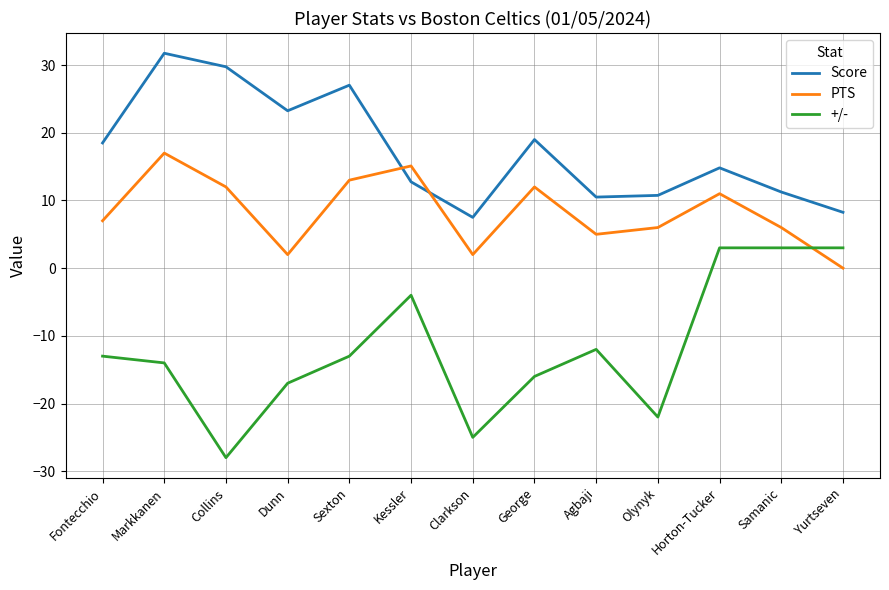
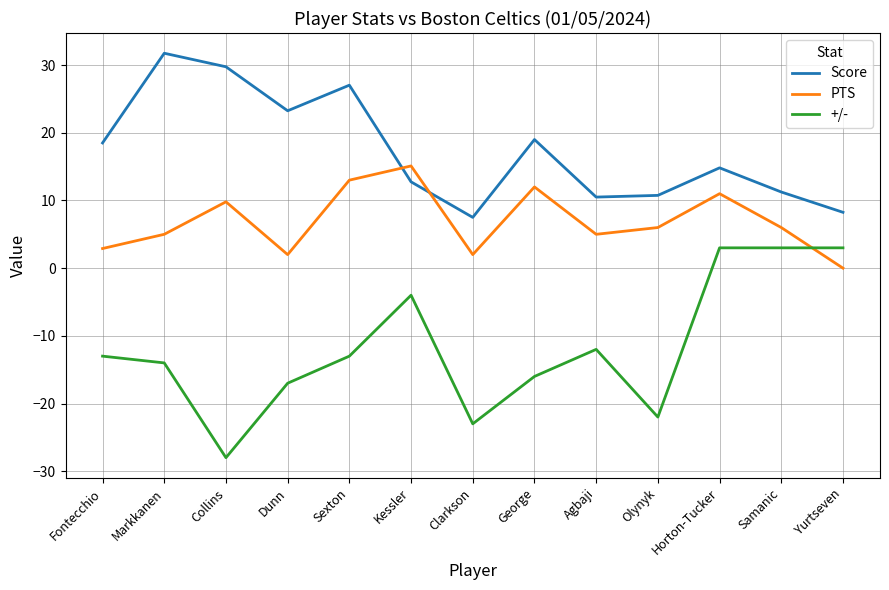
  {
    "Score": {
      "Fontecchio": 19,
      "Markkanen": 32,
      "Collins": 30,
      "Dunn": 23,
      "Sexton": 27,
      "Kessler": 13,
      "Clarkson": 8,
      "George": 19,
      "Agbaji": 11,
      "Olynyk": 11,
      "Horton-Tucker": 15,
      "Samanic": 11,
      "Yurtseven": 8
    },
    "PTS": {
-     "Fontecchio": 7,
-     "Markkanen": 17,
-     "Collins": 12,
+     "Fontecchio": 3,
+     "Markkanen": 5,
+     "Collins": 10,
      "Dunn": 2,
      "Sexton": 13,
      "Kessler": 15,
      "Clarkson": 2,
      "George": 12,
      "Agbaji": 5,
      "Olynyk": 6,
      "Horton-Tucker": 11,
      "Samanic": 6,
      "Yurtseven": 0
    },
    "+/-": {
      "Fontecchio": -13,
      "Markkanen": -14,
      "Collins": -28,
      "Dunn": -17,
      "Sexton": -13,
      "Kessler": -4,
-     "Clarkson": -25,
+     "Clarkson": -23,
      "George": -16,
      "Agbaji": -12,
      "Olynyk": -22,
      "Horton-Tucker": 3,
      "Samanic": 3,
      "Yurtseven": 3
    }
  }
